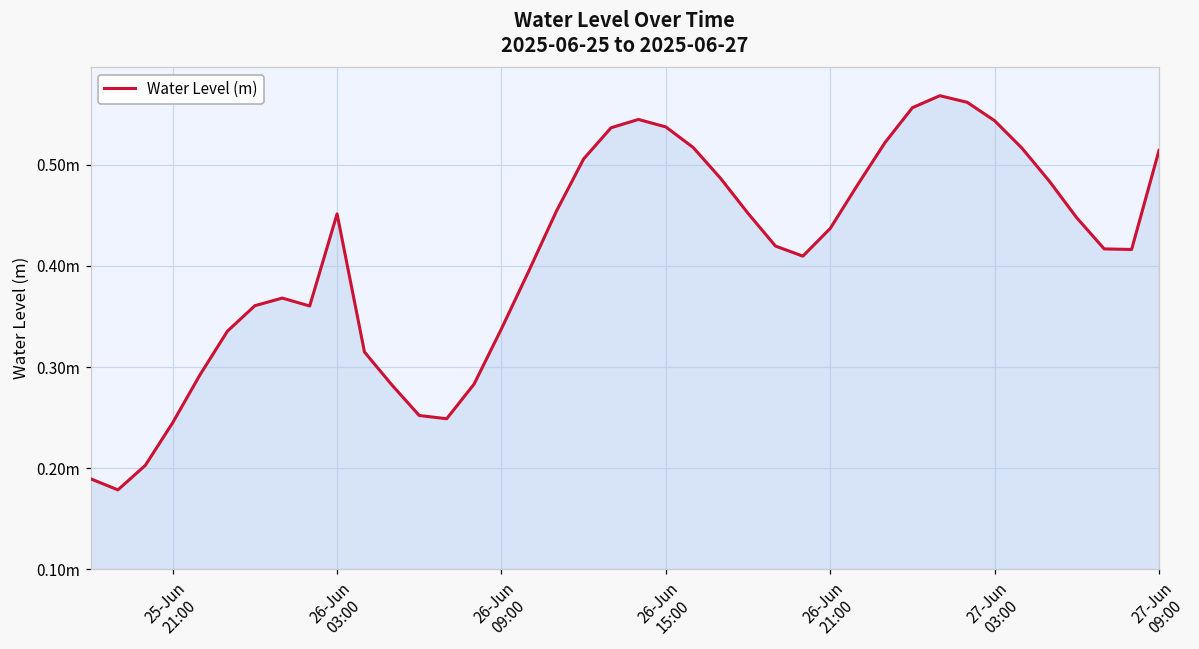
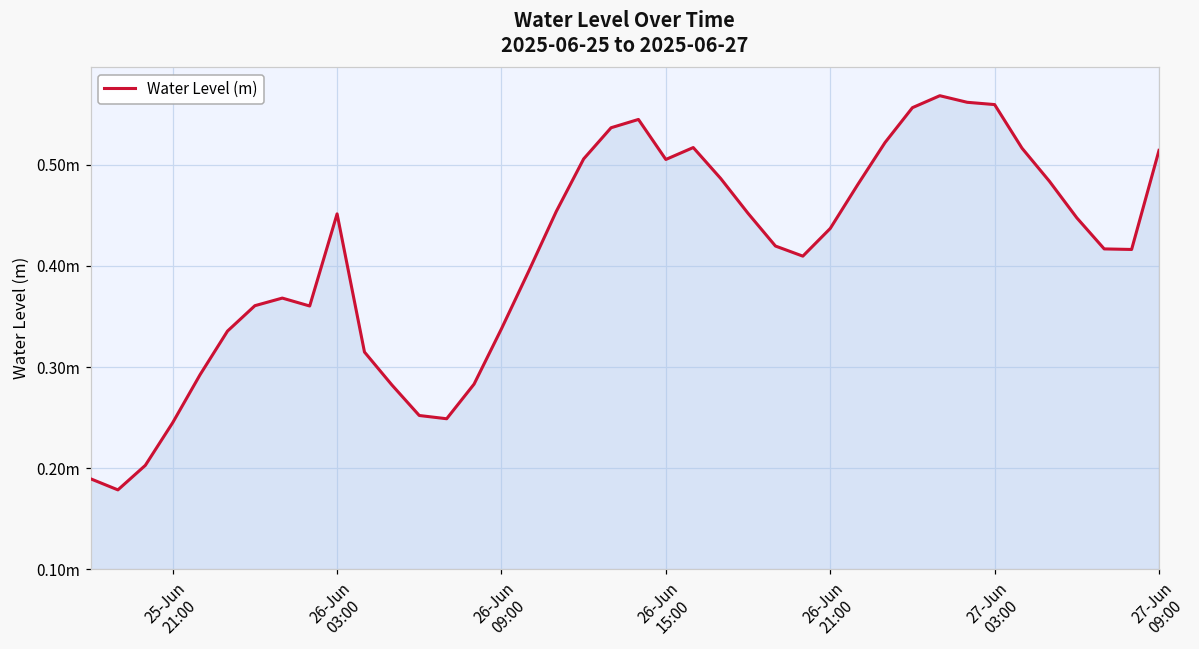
  {
    "25-Jun 21:00": "0.24m",
    "26-Jun 03:00": "0.45m",
    "26-Jun 09:00": "0.34m",
-   "26-Jun 15:00": "0.54m",
+   "26-Jun 15:00": "0.51m",
    "26-Jun 21:00": "0.44m",
-   "27-Jun 03:00": "0.54m",
+   "27-Jun 03:00": "0.56m",
    "27-Jun 09:00": "0.51m"
  }
